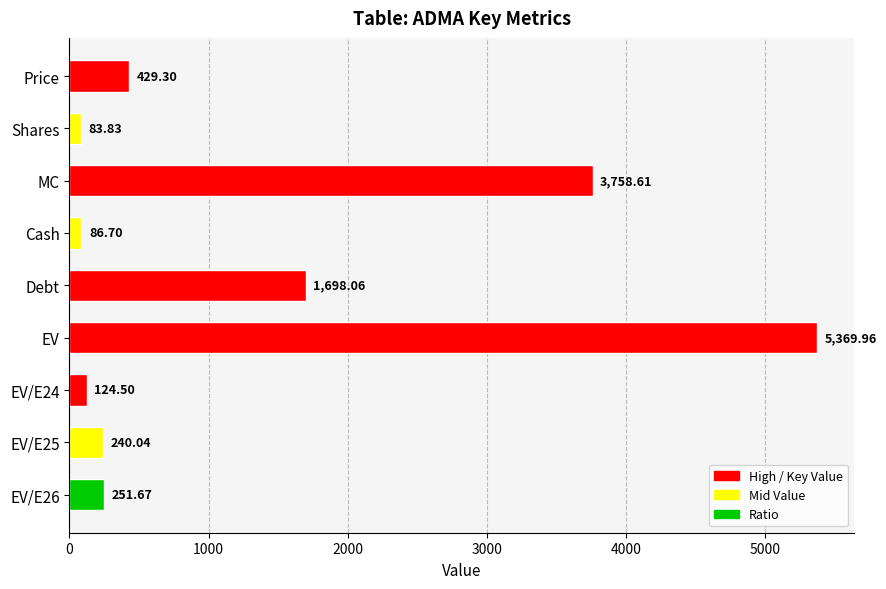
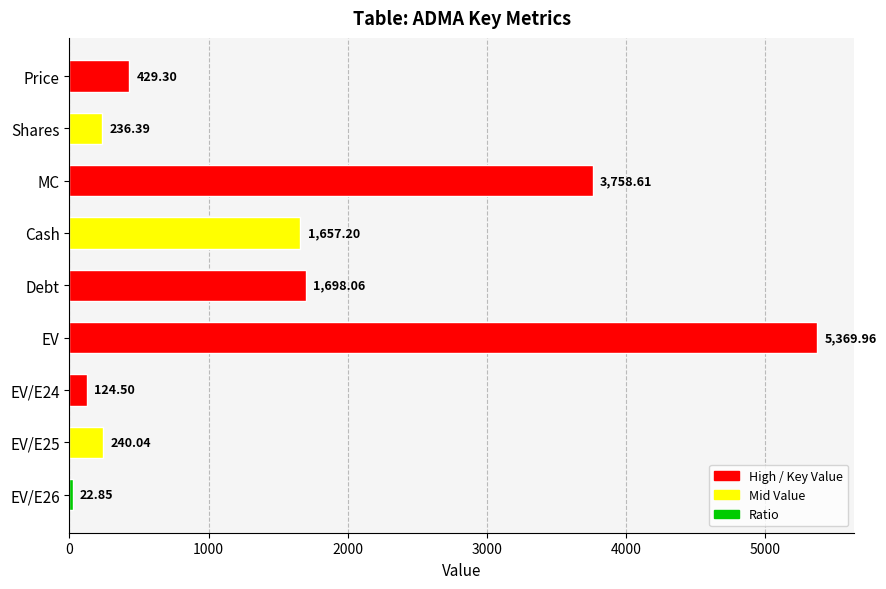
  {
    "Price": "429.30",
-   "Shares": "83.83",
+   "Shares": "236.39",
    "MC": "3,758.61",
-   "Cash": "86.70",
+   "Cash": "1,657.20",
    "Debt": "1,698.06",
    "EV": "5,369.96",
    "EV/E24": "124.50",
    "EV/E25": "240.04",
-   "EV/E26": "251.67"
+   "EV/E26": "22.85"
  }
